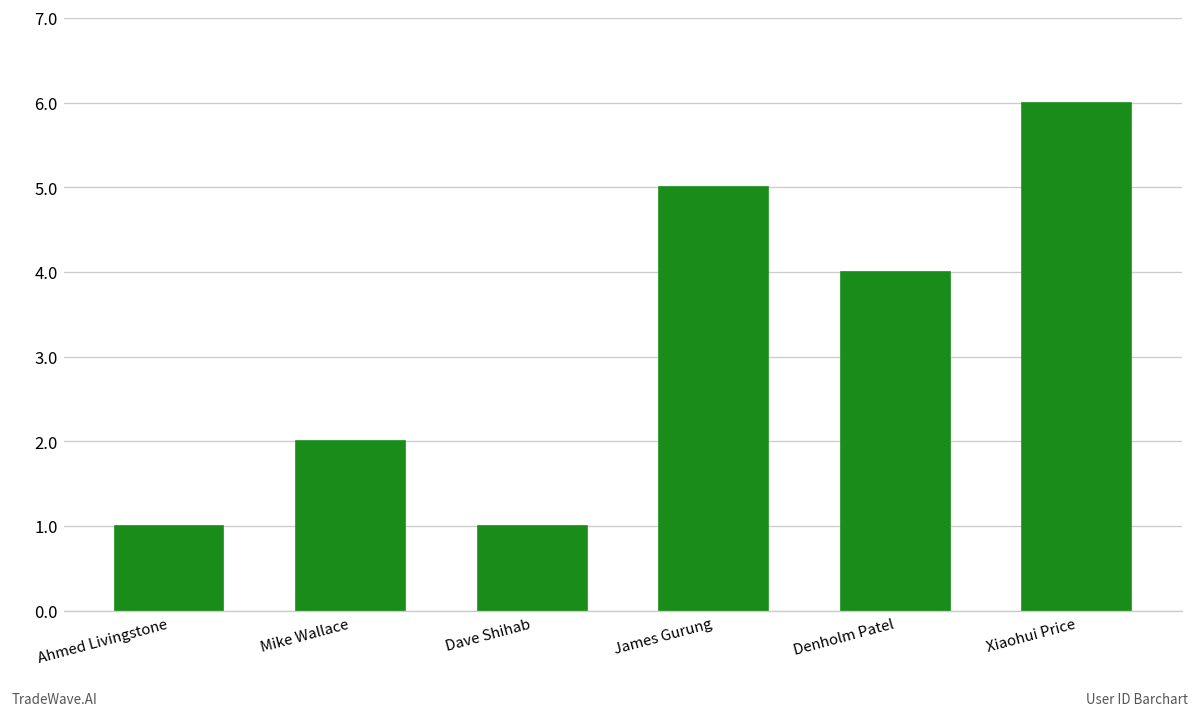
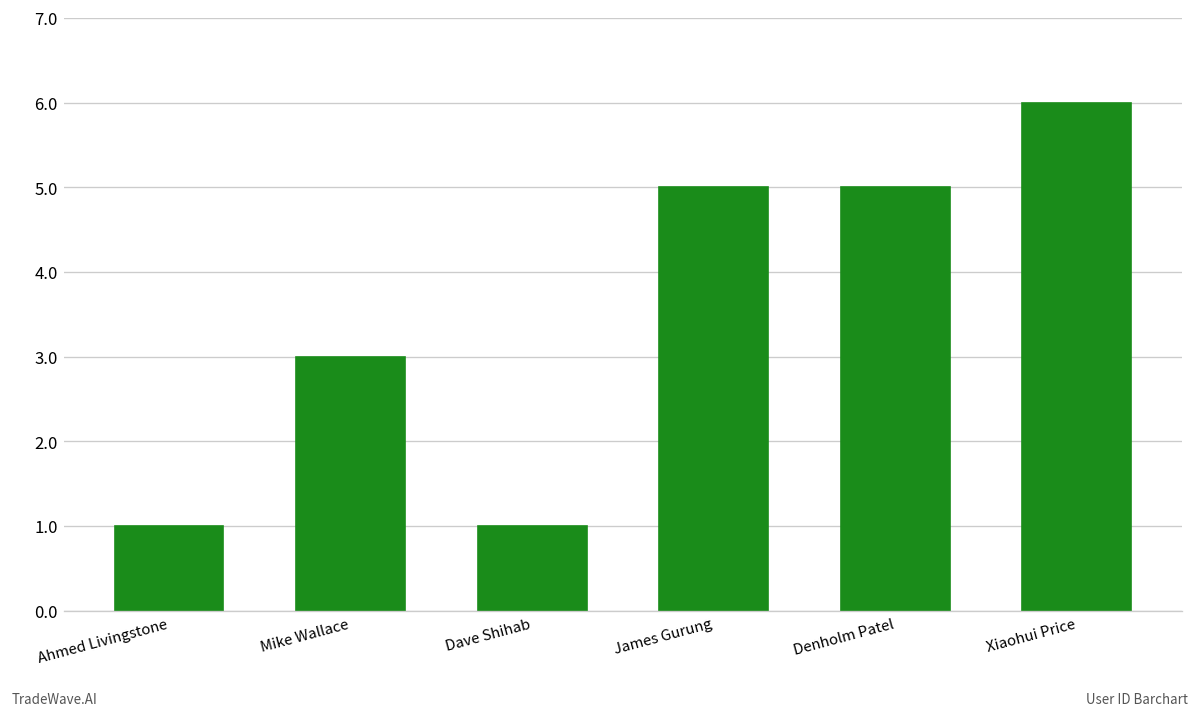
  {
    "Ahmed Livingstone": 1,
-   "Mike Wallace": 2,
+   "Mike Wallace": 3,
    "Dave Shihab": 1,
    "James Gurung": 5,
-   "Denholm Patel": 4,
+   "Denholm Patel": 5,
    "Xiaohui Price": 6
  }
